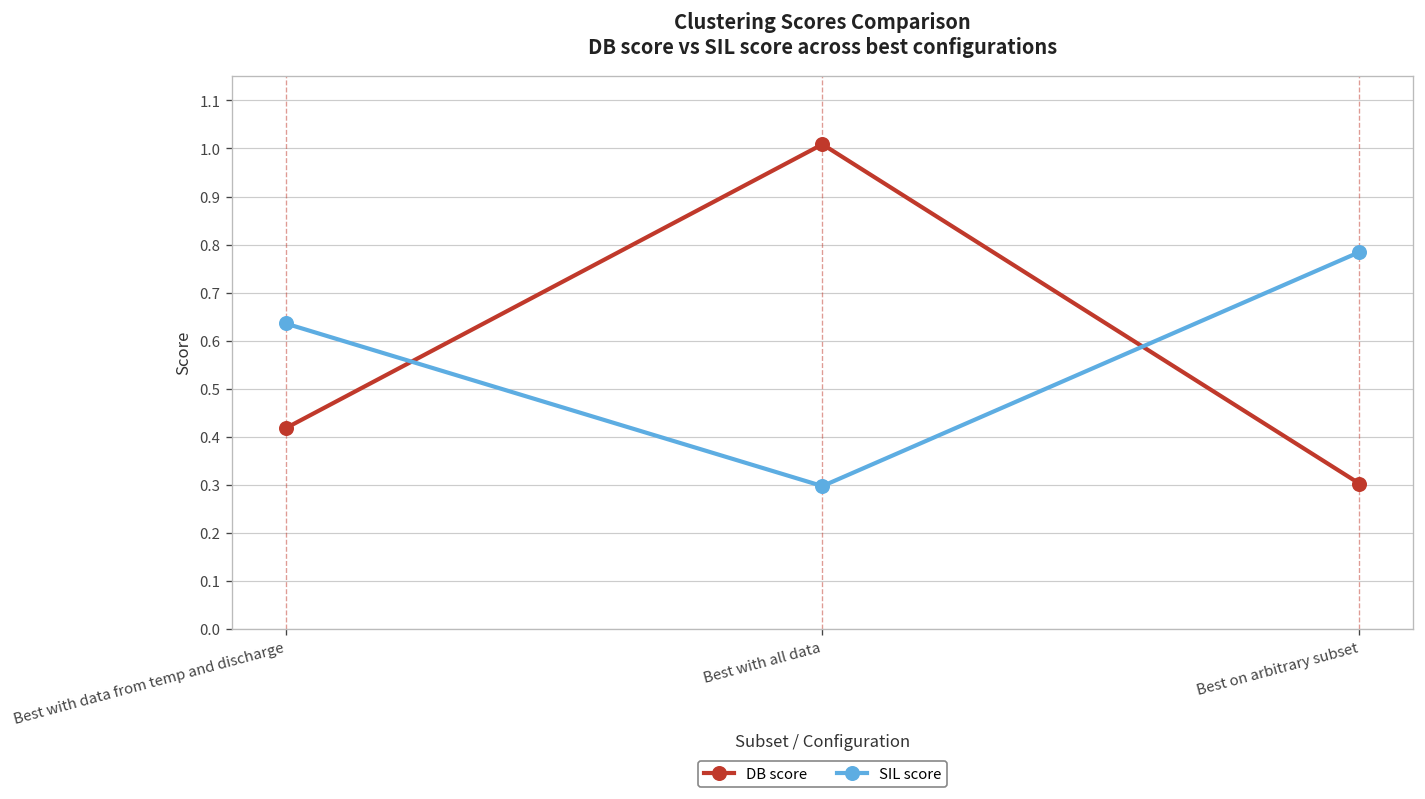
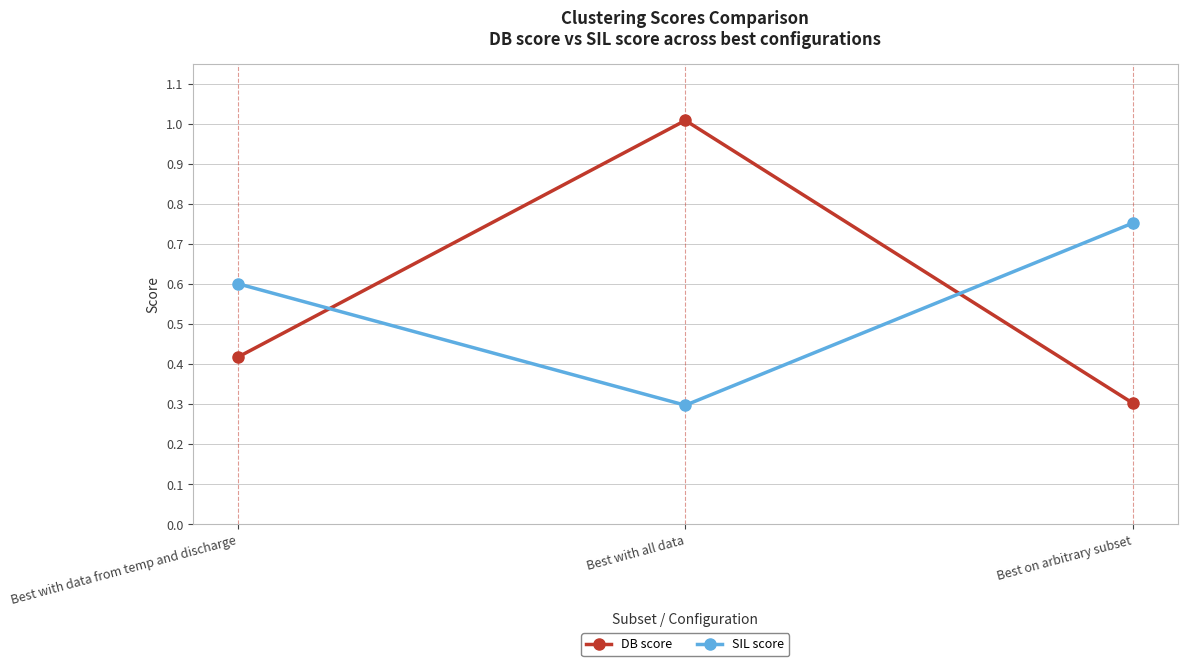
  {
    "DB score": {
      "Best with data from temp and discharge": 0.42,
      "Best with all data": 1.01,
      "Best on arbitrary subset": 0.30
    },
    "SIL score": {
-     "Best with data from temp and discharge": 0.64,
+     "Best with data from temp and discharge": 0.60,
      "Best with all data": 0.30,
-     "Best on arbitrary subset": 0.78
+     "Best on arbitrary subset": 0.75
    }
  }
